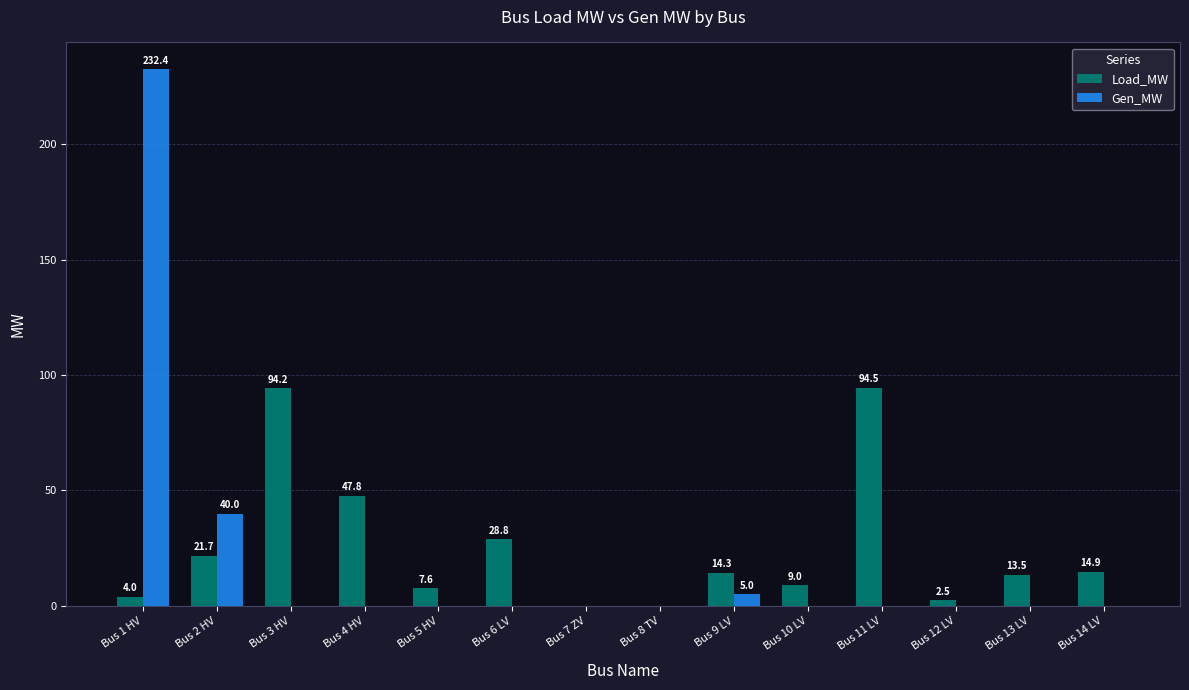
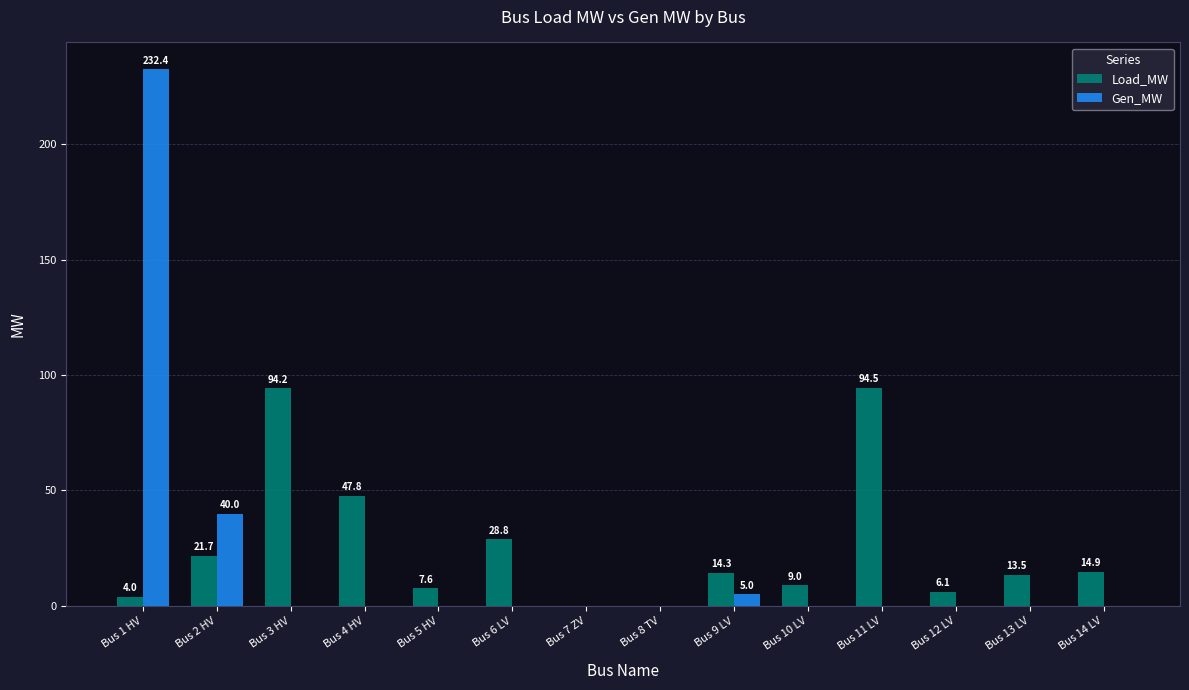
  {
    "Load_MW": {
      "Bus 1 HV": 4.0,
      "Bus 2 HV": 21.7,
      "Bus 3 HV": 94.2,
      "Bus 4 HV": 47.8,
      "Bus 5 HV": 7.6,
      "Bus 6 LV": 28.8,
      "Bus 9 LV": 14.3,
      "Bus 10 LV": 9.0,
      "Bus 11 LV": 94.5,
-     "Bus 12 LV": 2.5,
+     "Bus 12 LV": 6.1,
      "Bus 13 LV": 13.5,
      "Bus 14 LV": 14.9
    },
    "Gen_MW": {
      "Bus 1 HV": 232.4,
      "Bus 2 HV": 40.0,
      "Bus 9 LV": 5.0
    }
  }
